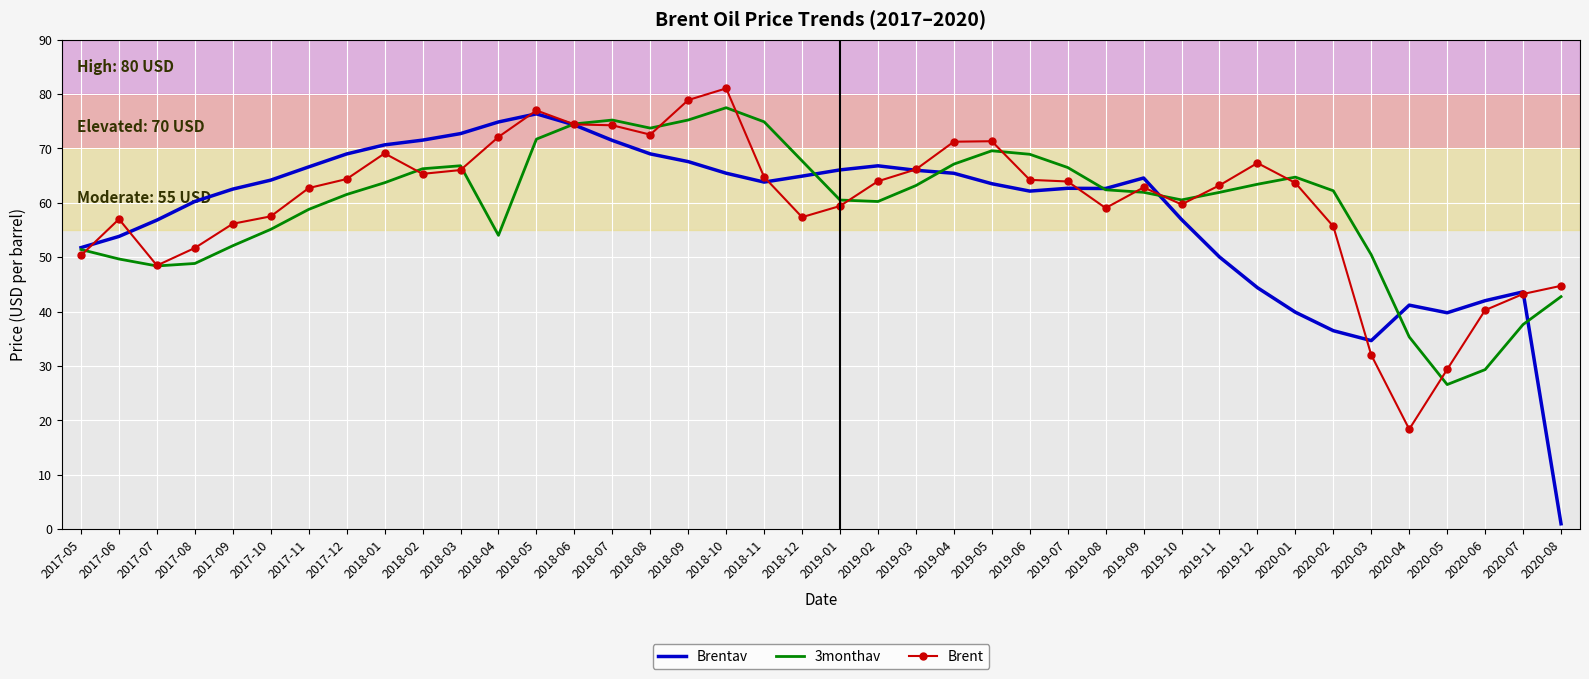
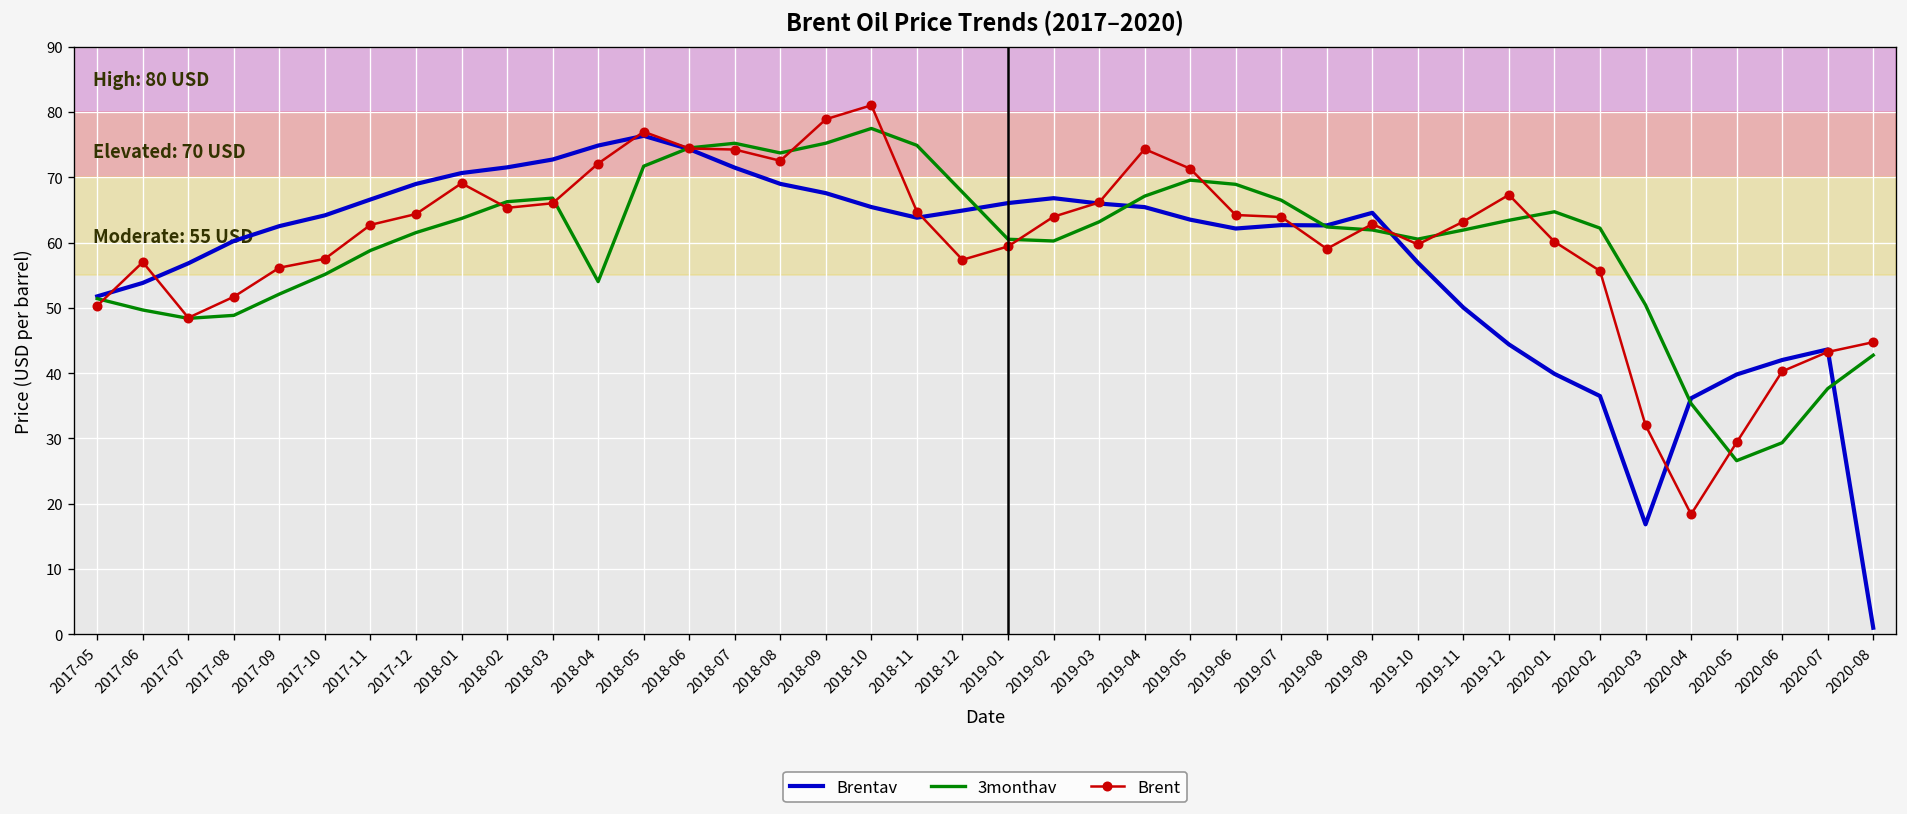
  {
    "Brentav": {
      "2017-06": 54,
      "2017-07": 57,
      "2017-09": 63,
      "2017-10": 64,
      "2017-11": 67,
      "2017-12": 69,
      "2018-01": 71,
      "2018-02": 72,
      "2018-03": 73,
      "2018-04": 75,
      "2018-05": 76,
      "2018-07": 71,
      "2018-08": 69,
      "2018-09": 68,
      "2018-10": 65,
      "2018-11": 64,
      "2018-12": 65,
      "2019-01": 66,
      "2019-02": 67,
      "2019-04": 65,
      "2019-05": 64,
      "2019-06": 62,
      "2019-07": 63,
      "2019-09": 65,
      "2019-10": 57,
      "2019-11": 50,
      "2019-12": 44,
      "2020-01": 40,
      "2020-02": 36,
-     "2020-03": 35,
-     "2020-04": 41,
+     "2020-03": 17,
+     "2020-04": 36,
      "2020-05": 40,
      "2020-06": 42,
      "2020-08": 1
    },
    "3monthav": {
      "2017-06": 50,
      "2017-08": 49,
      "2017-09": 52,
      "2017-10": 55,
      "2017-11": 59,
      "2017-12": 62,
      "2018-01": 64,
      "2018-02": 66,
      "2018-03": 67,
      "2018-04": 54,
      "2018-05": 72,
      "2018-07": 75,
      "2018-08": 74,
      "2018-09": 75,
      "2018-10": 77,
      "2018-11": 75,
      "2018-12": 68,
      "2019-01": 61,
      "2019-02": 60,
      "2019-03": 63,
      "2019-04": 67,
      "2019-05": 70,
      "2019-06": 69,
      "2019-07": 66,
      "2019-09": 62,
      "2019-10": 61,
      "2019-11": 62,
      "2019-12": 63,
      "2020-01": 65,
      "2020-02": 62,
      "2020-03": 50,
      "2020-04": 35,
      "2020-05": 27,
      "2020-06": 29,
      "2020-07": 38,
      "2020-08": 43
    },
    "Brent": {
      "2017-05": 50,
      "2017-06": 57,
      "2017-08": 52,
      "2017-09": 56,
      "2017-10": 58,
      "2017-11": 63,
      "2017-12": 64,
      "2018-01": 69,
      "2018-02": 65,
      "2018-03": 66,
      "2018-04": 72,
      "2018-05": 77,
      "2018-07": 74,
      "2018-08": 73,
      "2018-09": 79,
      "2018-10": 81,
      "2018-11": 65,
      "2018-12": 57,
      "2019-01": 59,
      "2019-02": 64,
-     "2019-04": 71,
+     "2019-04": 74,
      "2019-05": 71,
      "2019-06": 64,
      "2019-07": 64,
      "2019-08": 59,
      "2019-09": 63,
      "2019-10": 60,
      "2019-11": 63,
      "2019-12": 67,
-     "2020-01": 64,
+     "2020-01": 60,
      "2020-02": 56,
      "2020-03": 32,
      "2020-04": 18,
      "2020-05": 29,
      "2020-06": 40,
      "2020-08": 45
    }
  }
